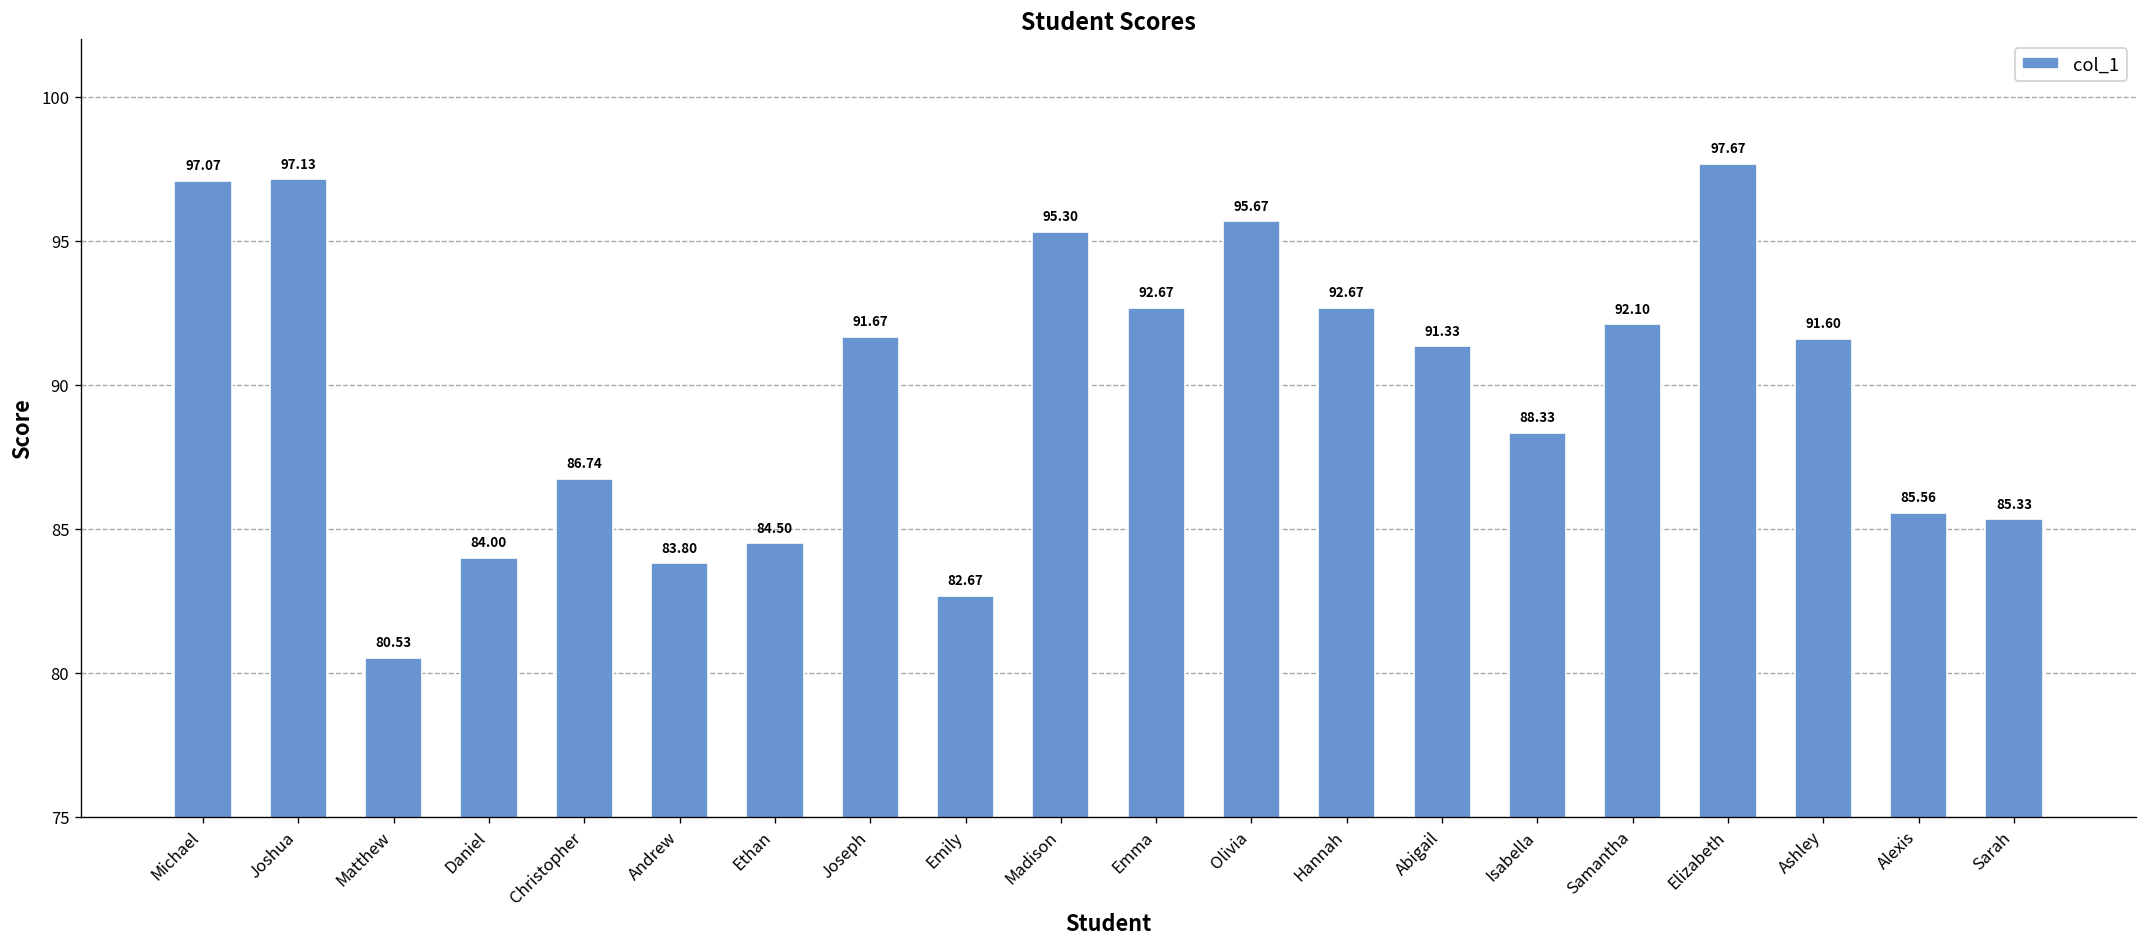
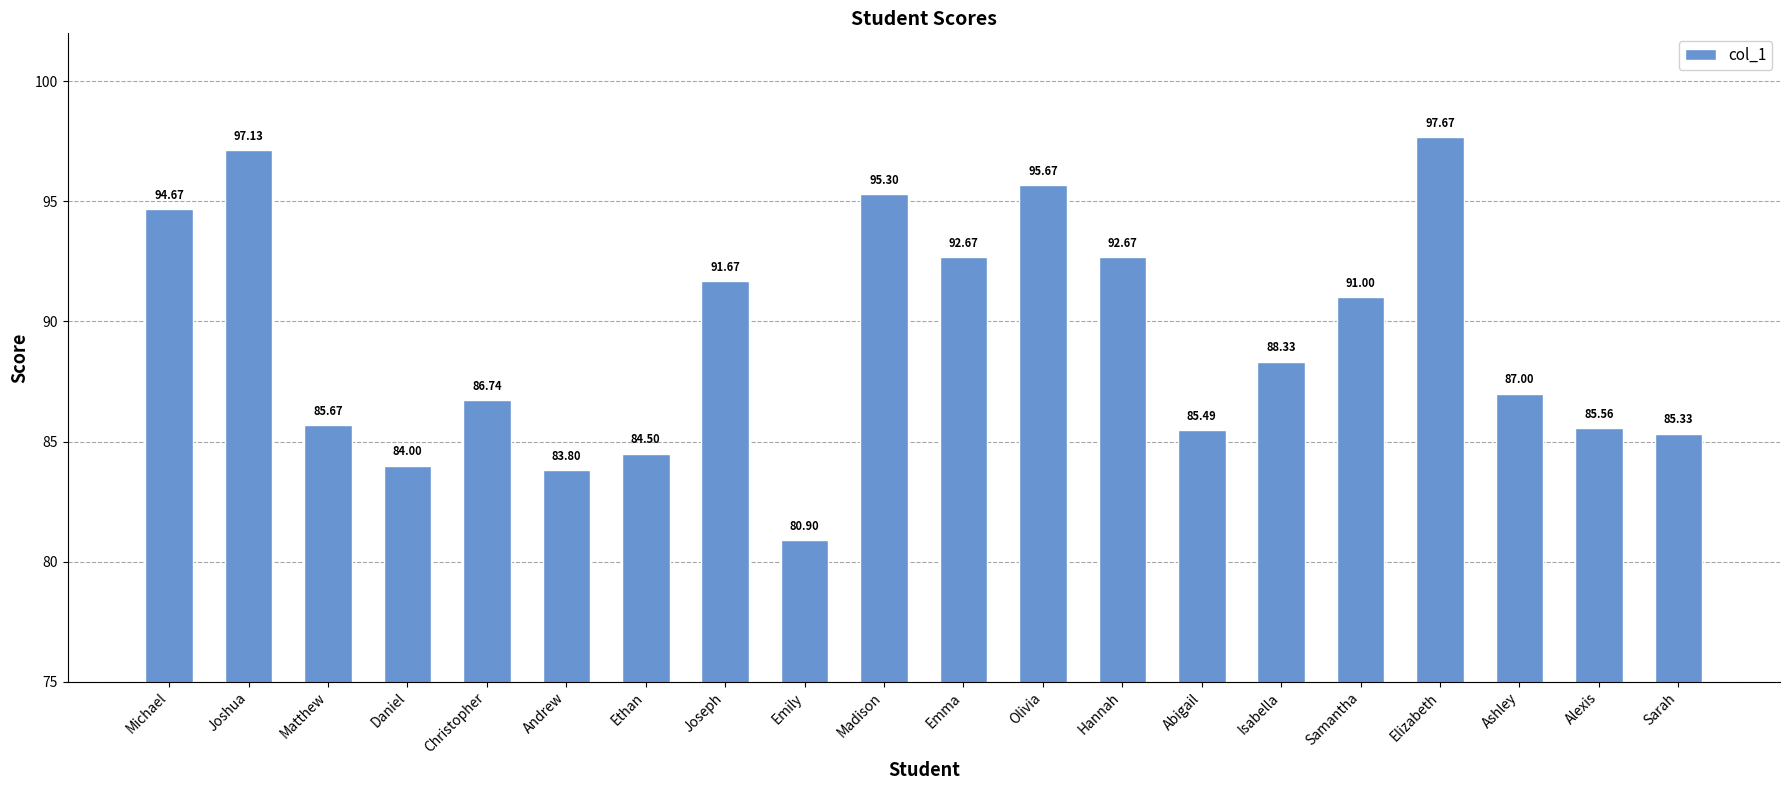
  {
-   "Michael": 97.07,
+   "Michael": 94.67,
    "Joshua": 97.13,
-   "Matthew": 80.53,
+   "Matthew": 85.67,
    "Daniel": 84.00,
    "Christopher": 86.74,
    "Andrew": 83.80,
    "Ethan": 84.50,
    "Joseph": 91.67,
-   "Emily": 82.67,
+   "Emily": 80.90,
    "Madison": 95.30,
    "Emma": 92.67,
    "Olivia": 95.67,
    "Hannah": 92.67,
-   "Abigail": 91.33,
+   "Abigail": 85.49,
    "Isabella": 88.33,
-   "Samantha": 92.10,
+   "Samantha": 91.00,
    "Elizabeth": 97.67,
-   "Ashley": 91.60,
+   "Ashley": 87.00,
    "Alexis": 85.56,
    "Sarah": 85.33
  }
